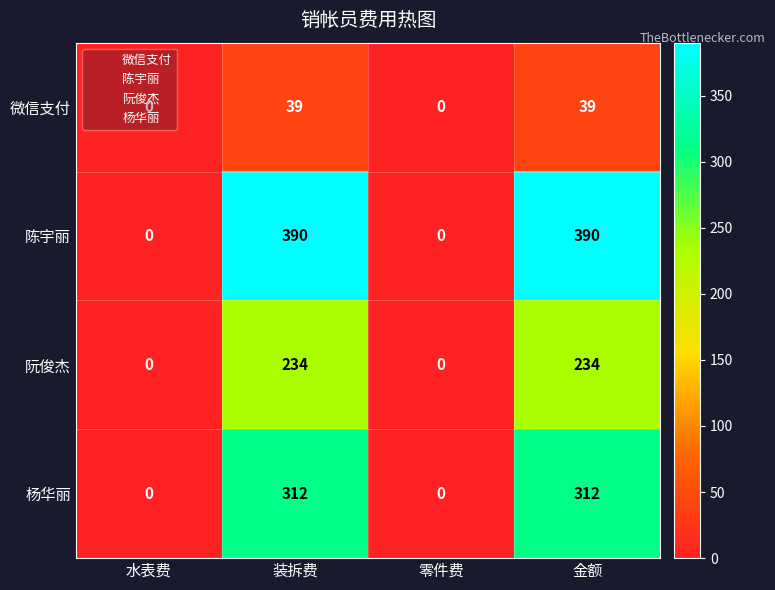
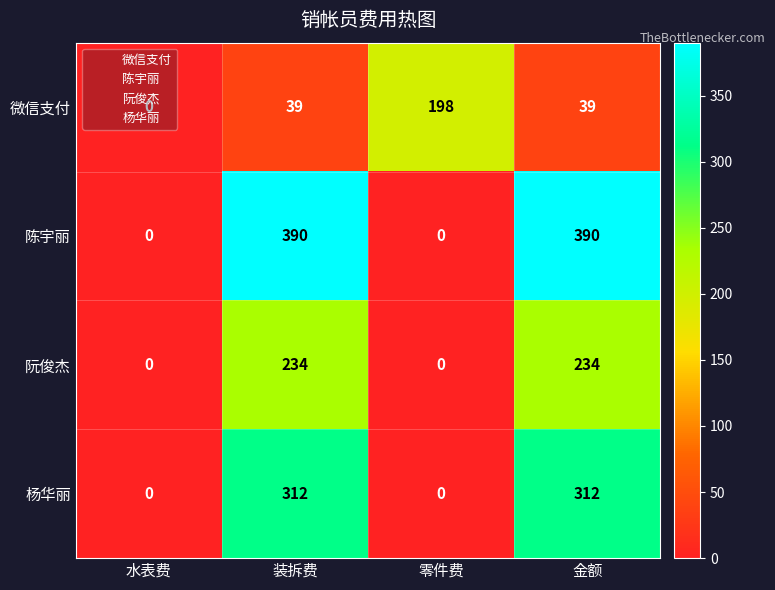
  {
    "微信支付": {
      "装拆费": 39,
-     "零件费": 0,
+     "零件费": 198,
      "金额": 39
    },
    "陈宇丽": {
      "水表费": 0,
      "装拆费": 390,
      "零件费": 0,
      "金额": 390
    },
    "阮俊杰": {
      "水表费": 0,
      "装拆费": 234,
      "零件费": 0,
      "金额": 234
    },
    "杨华丽": {
      "水表费": 0,
      "装拆费": 312,
      "零件费": 0,
      "金额": 312
    }
  }
